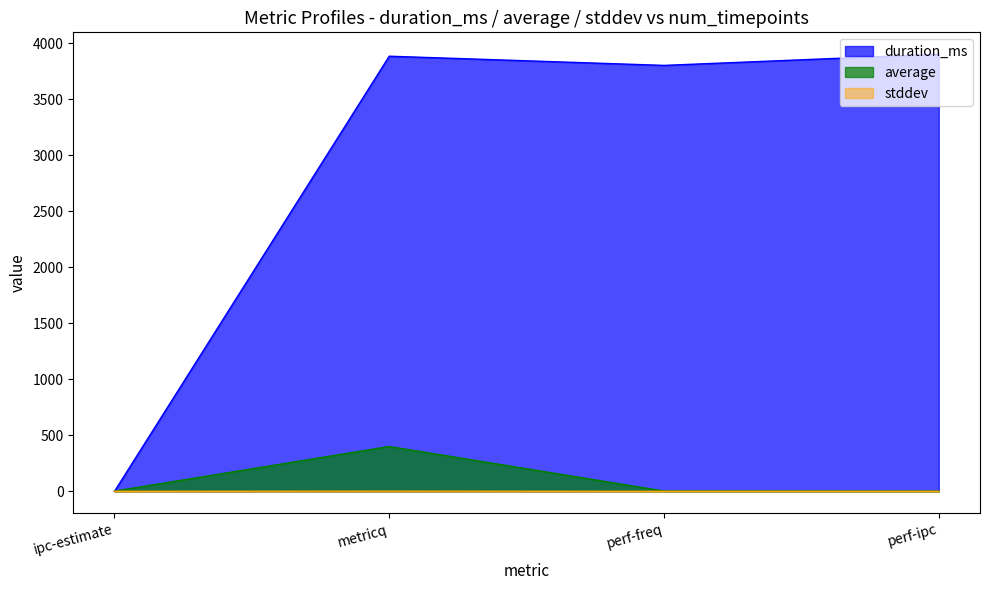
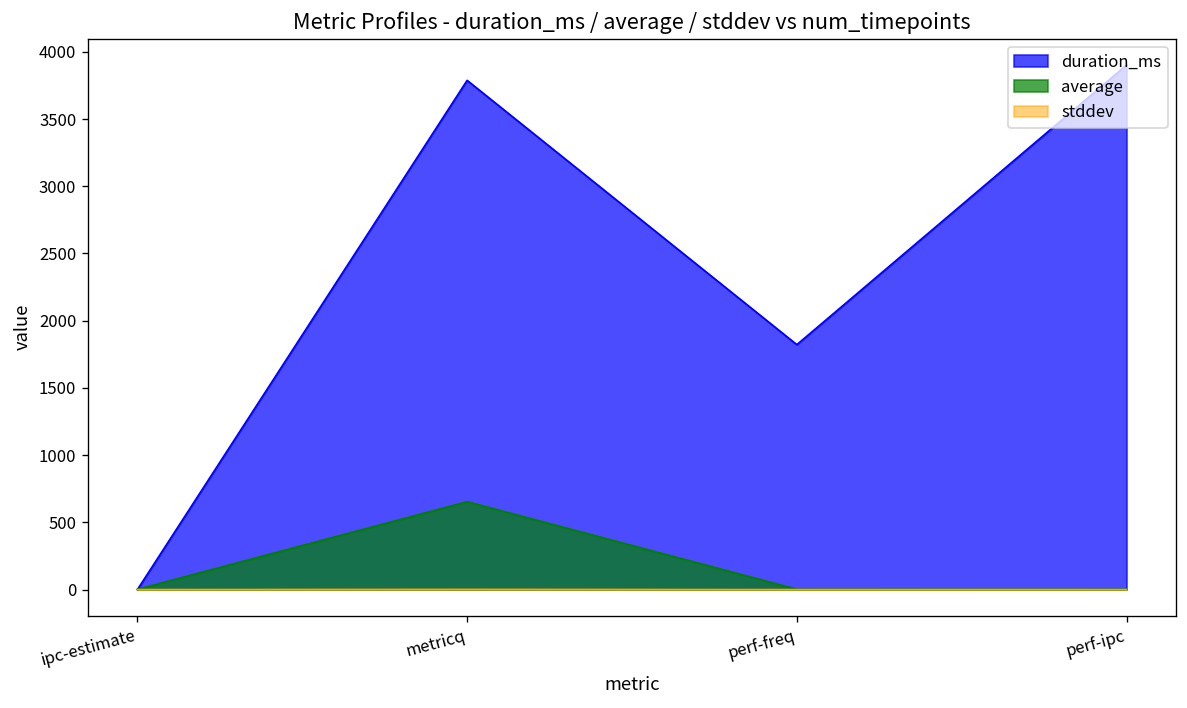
  {
    "duration_ms": {
-     "metricq": 3880,
-     "perf-freq": 3800
+     "metricq": 3790,
+     "perf-freq": 1820
    },
    "average": {
-     "metricq": 400
+     "metricq": 650
    },
    "stddev": {
      "metricq": 0
    }
  }
